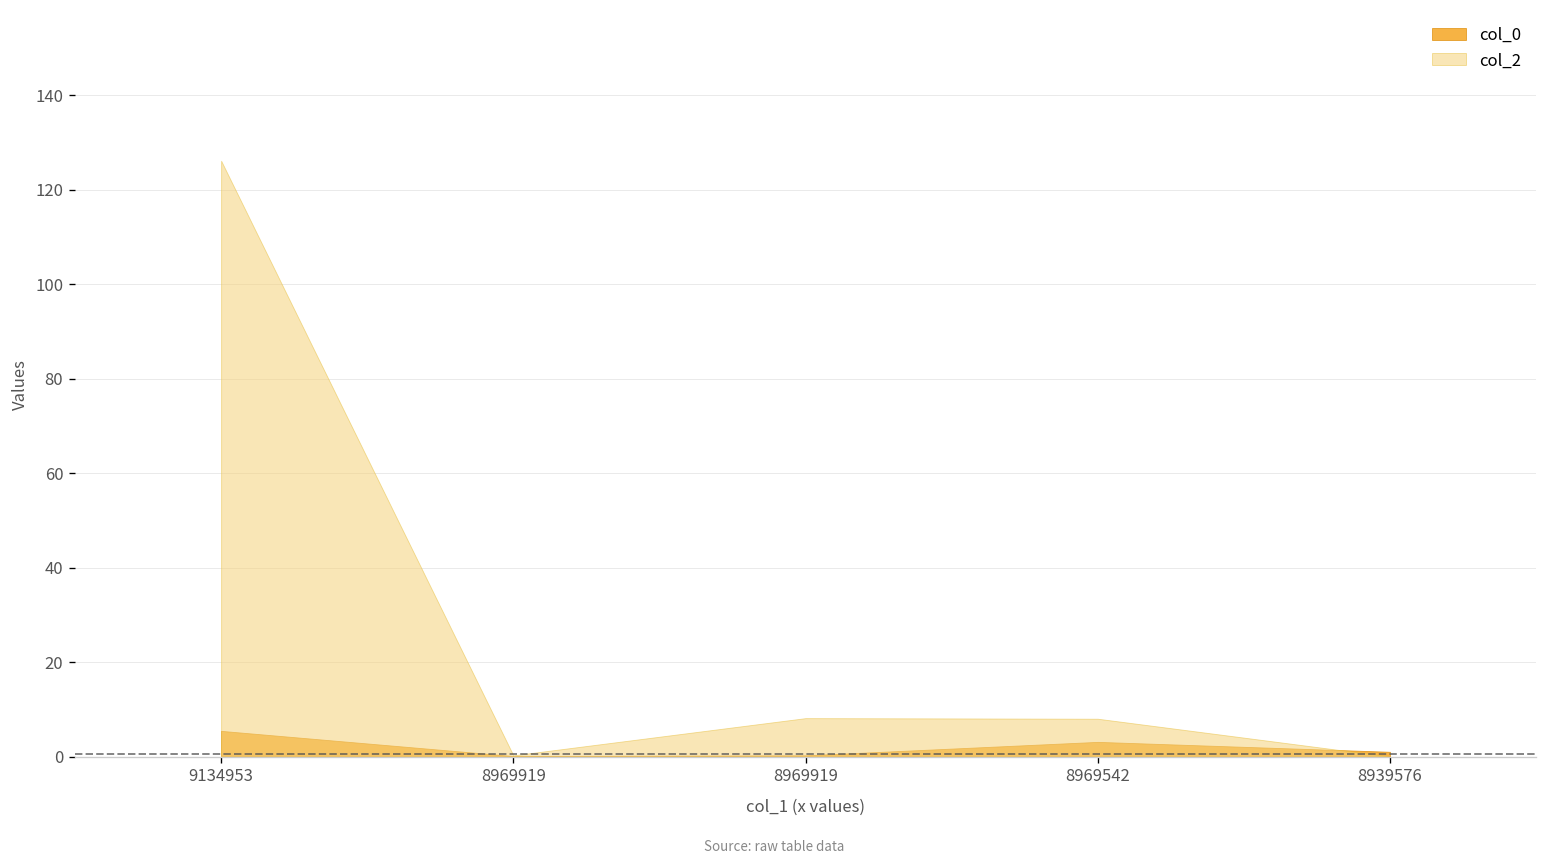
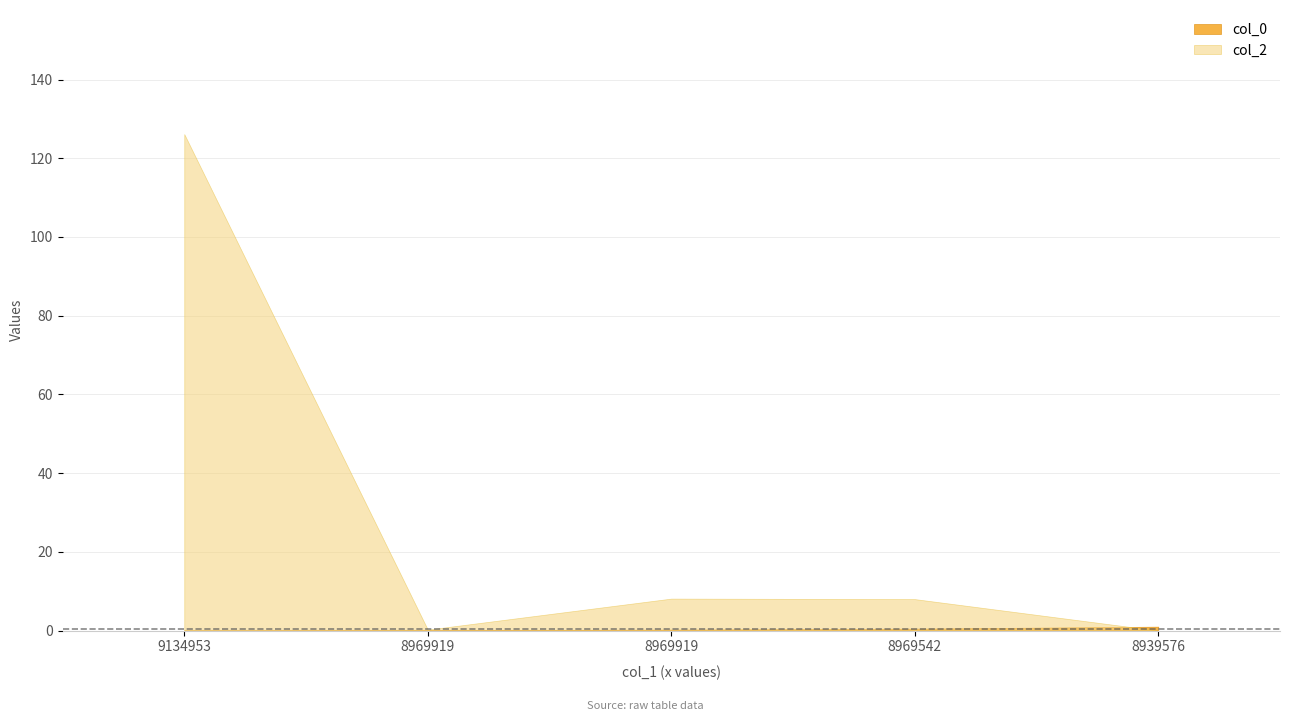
  {
    "col_0": {
-     "9134953": 5,
-     "8969542": 3,
+     "9134953": 0,
+     "8969542": 1,
      "8939576": 1
    },
    "col_2": {
      "9134953": 126,
      "8969542": 8,
      "8939576": 0
    }
  }
